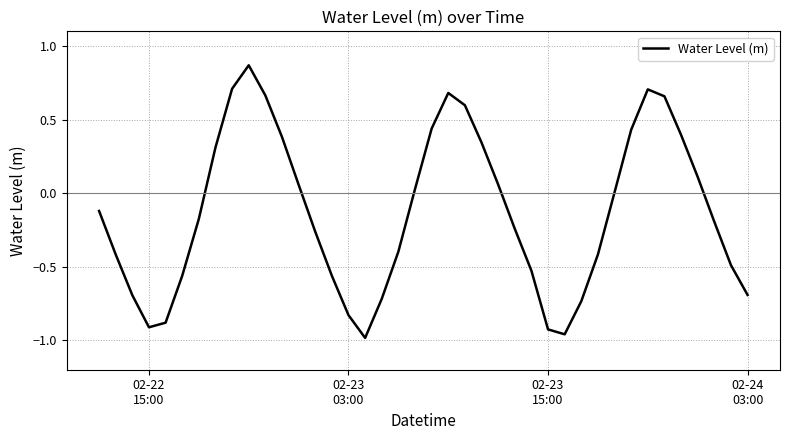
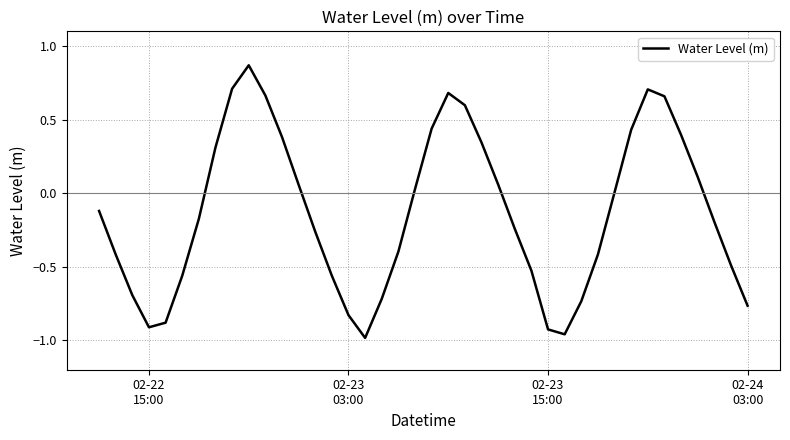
  {
    "02-22 15:00": -0.91,
    "02-23 03:00": -0.83,
    "02-23 15:00": -0.93,
-   "02-24 03:00": -0.69
+   "02-24 03:00": -0.76
  }
